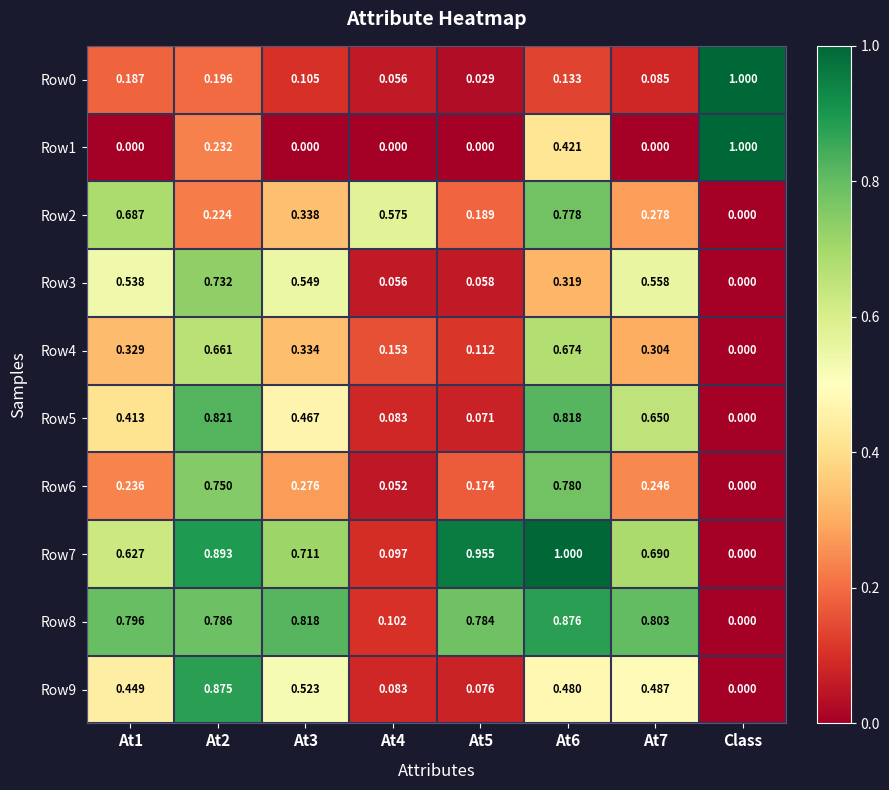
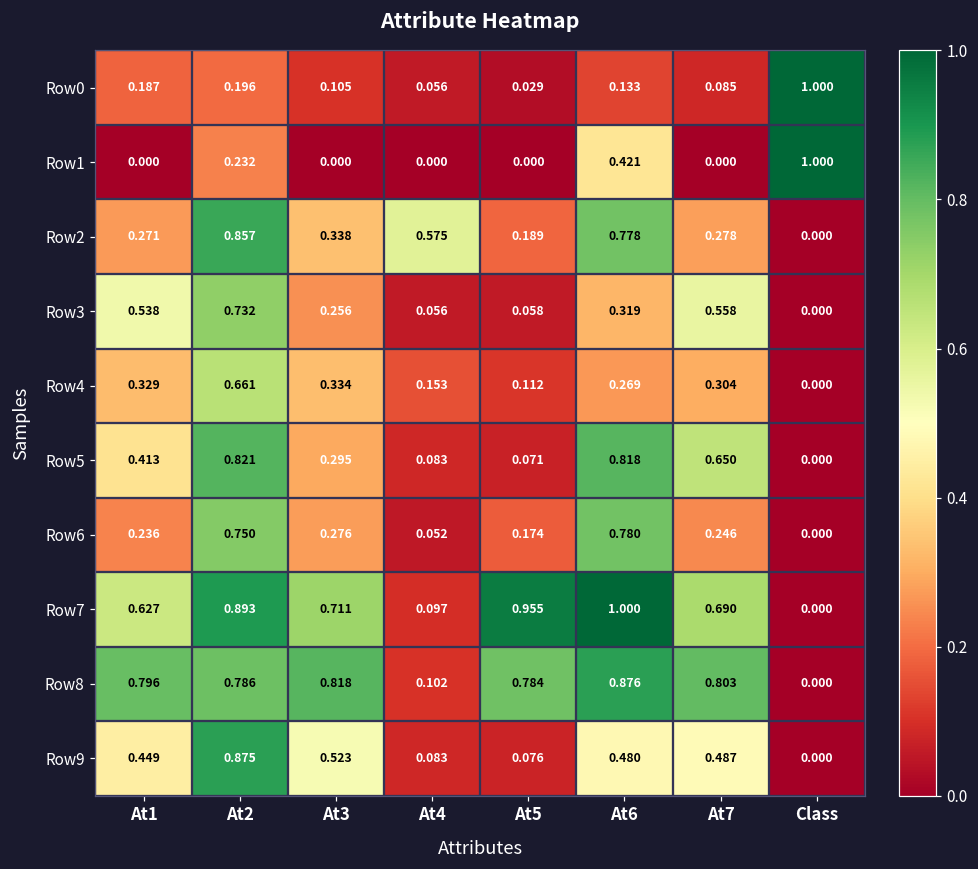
  {
    "Row0": {
      "At1": 0.187,
      "At2": 0.196,
      "At3": 0.105,
      "At4": 0.056,
      "At5": 0.029,
      "At6": 0.133,
      "At7": 0.085,
      "Class": 1.000
    },
    "Row1": {
      "At1": 0.000,
      "At2": 0.232,
      "At3": 0.000,
      "At4": 0.000,
      "At5": 0.000,
      "At6": 0.421,
      "At7": 0.000,
      "Class": 1.000
    },
    "Row2": {
-     "At1": 0.687,
-     "At2": 0.224,
+     "At1": 0.271,
+     "At2": 0.857,
      "At3": 0.338,
      "At4": 0.575,
      "At5": 0.189,
      "At6": 0.778,
      "At7": 0.278,
      "Class": 0.000
    },
    "Row3": {
      "At1": 0.538,
      "At2": 0.732,
-     "At3": 0.549,
+     "At3": 0.256,
      "At4": 0.056,
      "At5": 0.058,
      "At6": 0.319,
      "At7": 0.558,
      "Class": 0.000
    },
    "Row4": {
      "At1": 0.329,
      "At2": 0.661,
      "At3": 0.334,
      "At4": 0.153,
      "At5": 0.112,
-     "At6": 0.674,
+     "At6": 0.269,
      "At7": 0.304,
      "Class": 0.000
    },
    "Row5": {
      "At1": 0.413,
      "At2": 0.821,
-     "At3": 0.467,
+     "At3": 0.295,
      "At4": 0.083,
      "At5": 0.071,
      "At6": 0.818,
      "At7": 0.650,
      "Class": 0.000
    },
    "Row6": {
      "At1": 0.236,
      "At2": 0.750,
      "At3": 0.276,
      "At4": 0.052,
      "At5": 0.174,
      "At6": 0.780,
      "At7": 0.246,
      "Class": 0.000
    },
    "Row7": {
      "At1": 0.627,
      "At2": 0.893,
      "At3": 0.711,
      "At4": 0.097,
      "At5": 0.955,
      "At6": 1.000,
      "At7": 0.690,
      "Class": 0.000
    },
    "Row8": {
      "At1": 0.796,
      "At2": 0.786,
      "At3": 0.818,
      "At4": 0.102,
      "At5": 0.784,
      "At6": 0.876,
      "At7": 0.803,
      "Class": 0.000
    },
    "Row9": {
      "At1": 0.449,
      "At2": 0.875,
      "At3": 0.523,
      "At4": 0.083,
      "At5": 0.076,
      "At6": 0.480,
      "At7": 0.487,
      "Class": 0.000
    }
  }
